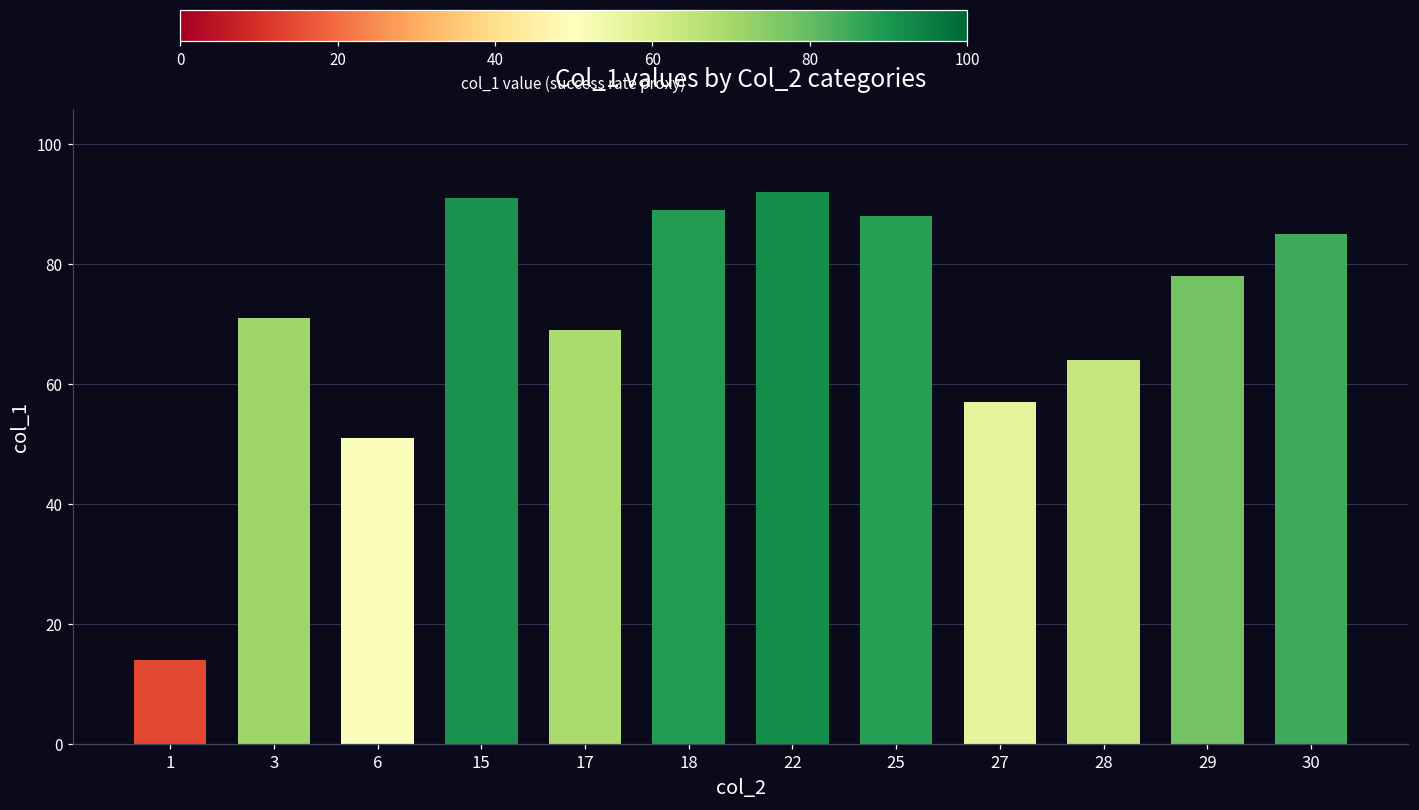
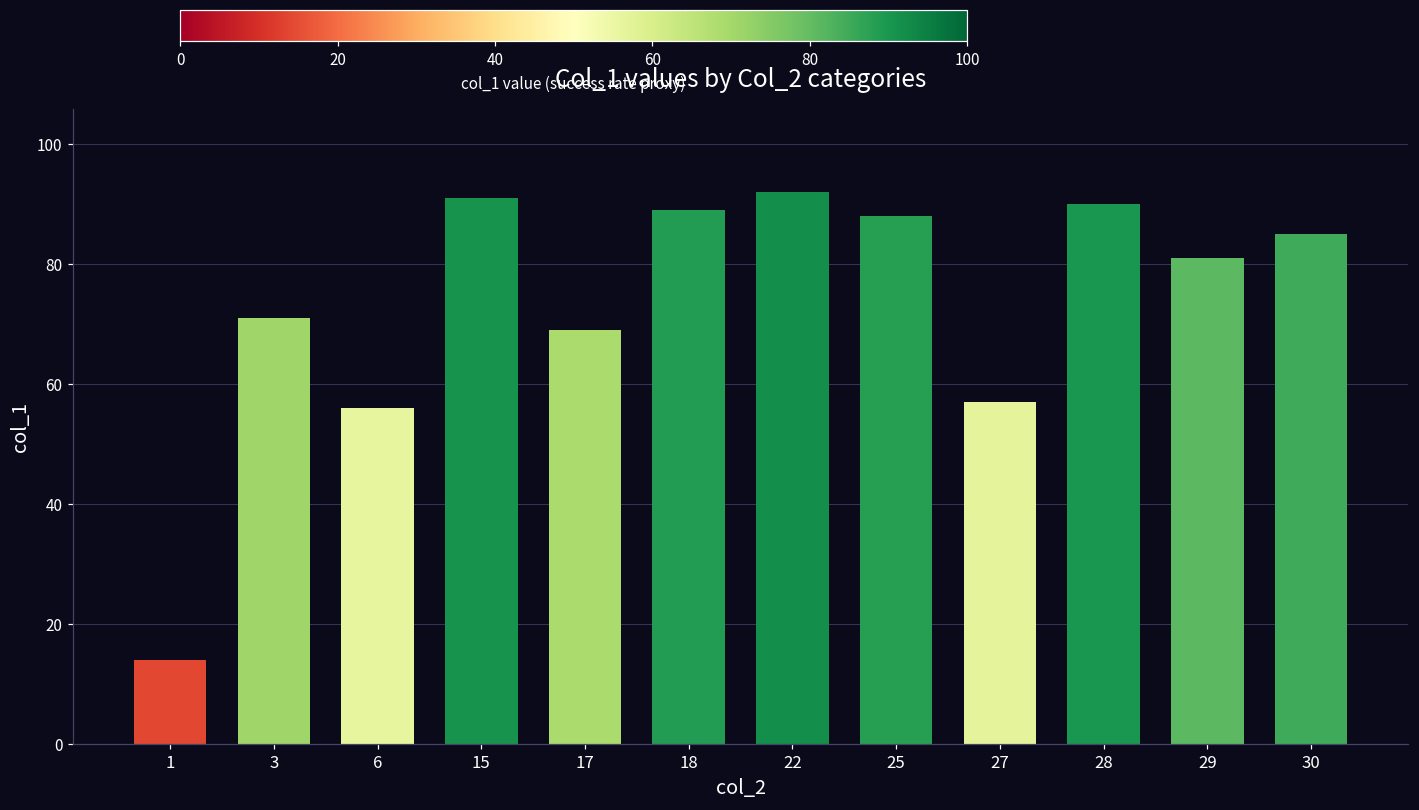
  {
    "1": 14,
    "3": 71,
-   "6": 51,
+   "6": 56,
    "15": 91,
    "17": 69,
    "18": 89,
    "22": 92,
    "25": 88,
    "27": 57,
-   "28": 64,
-   "29": 78,
+   "28": 90,
+   "29": 81,
    "30": 85
  }
